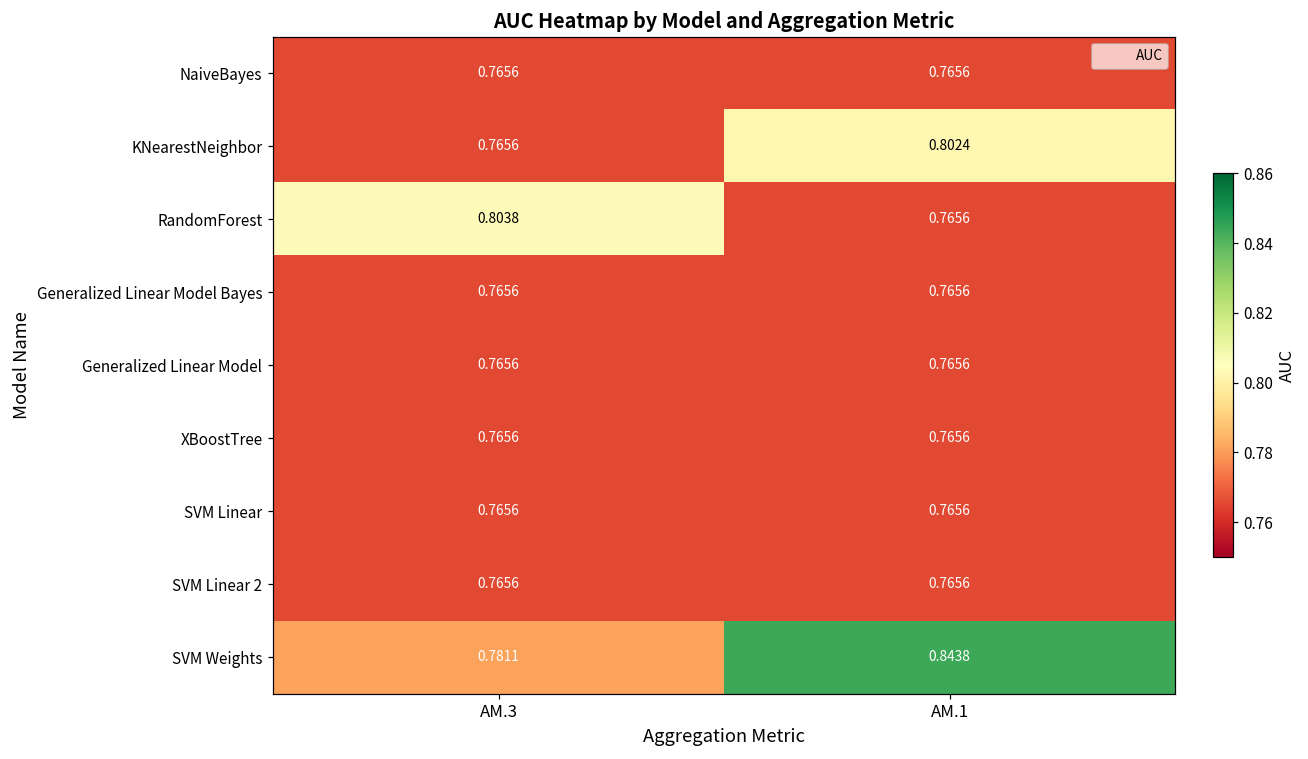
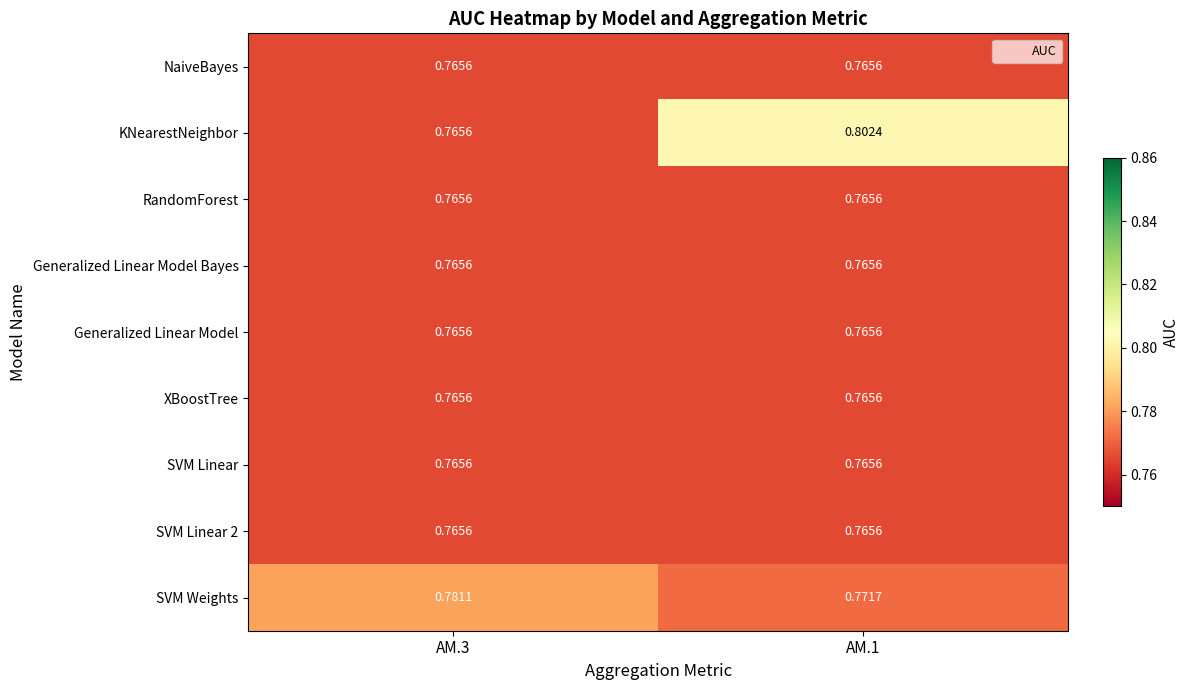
  {
    "NaiveBayes": {
      "AM.3": 0.7656,
      "AM.1": 0.7656
    },
    "KNearestNeighbor": {
      "AM.3": 0.7656,
      "AM.1": 0.8024
    },
    "RandomForest": {
-     "AM.3": 0.8038,
+     "AM.3": 0.7656,
      "AM.1": 0.7656
    },
    "Generalized Linear Model Bayes": {
      "AM.3": 0.7656,
      "AM.1": 0.7656
    },
    "Generalized Linear Model": {
      "AM.3": 0.7656,
      "AM.1": 0.7656
    },
    "XBoostTree": {
      "AM.3": 0.7656,
      "AM.1": 0.7656
    },
    "SVM Linear": {
      "AM.3": 0.7656,
      "AM.1": 0.7656
    },
    "SVM Linear 2": {
      "AM.3": 0.7656,
      "AM.1": 0.7656
    },
    "SVM Weights": {
      "AM.3": 0.7811,
-     "AM.1": 0.8438
+     "AM.1": 0.7717
    }
  }
